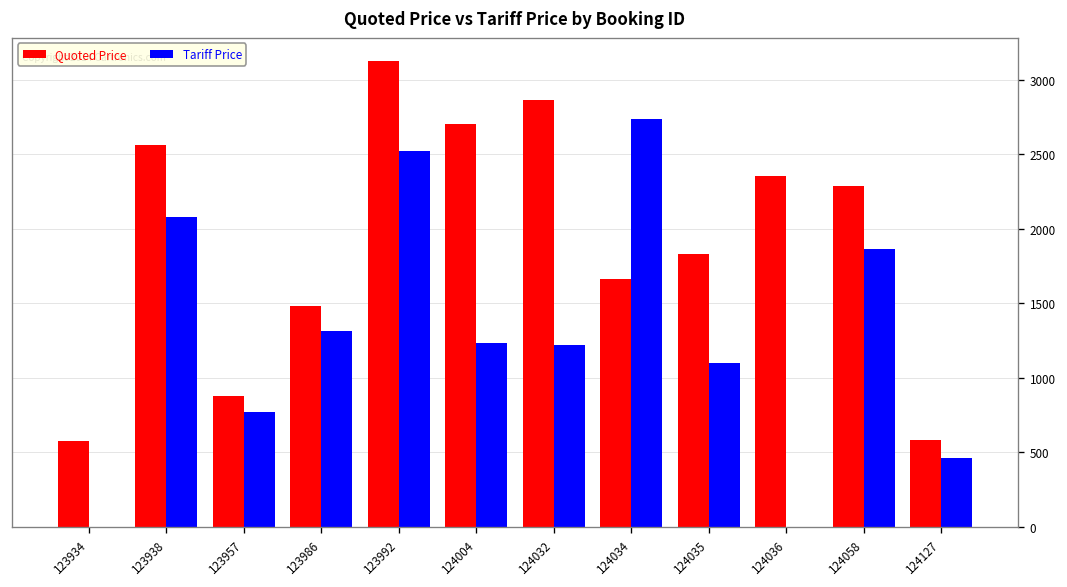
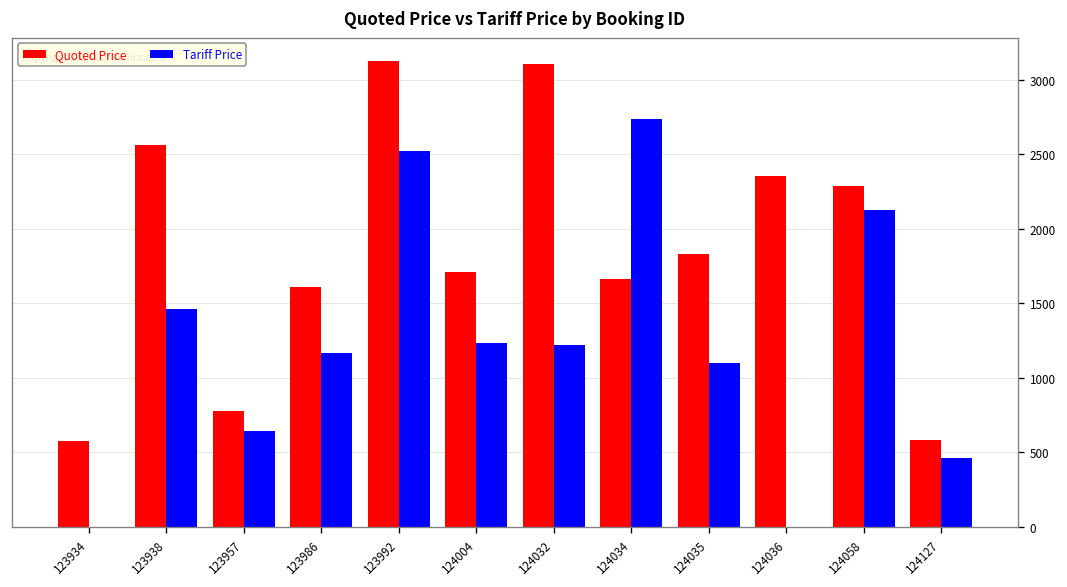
  {
    "Quoted Price": {
      "123934": 580,
      "123938": 2570,
-     "123957": 880,
-     "123986": 1480,
+     "123957": 780,
+     "123986": 1610,
      "123992": 3130,
-     "124004": 2710,
-     "124032": 2870,
+     "124004": 1710,
+     "124032": 3110,
      "124034": 1660,
      "124035": 1830,
      "124036": 2360,
      "124058": 2290,
      "124127": 580
    },
    "Tariff Price": {
      "123934": 0,
-     "123938": 2080,
-     "123957": 770,
-     "123986": 1320,
+     "123938": 1460,
+     "123957": 650,
+     "123986": 1170,
      "123992": 2520,
      "124004": 1230,
      "124032": 1220,
      "124034": 2740,
      "124035": 1100,
      "124036": 0,
-     "124058": 1870,
+     "124058": 2130,
      "124127": 460
    }
  }
